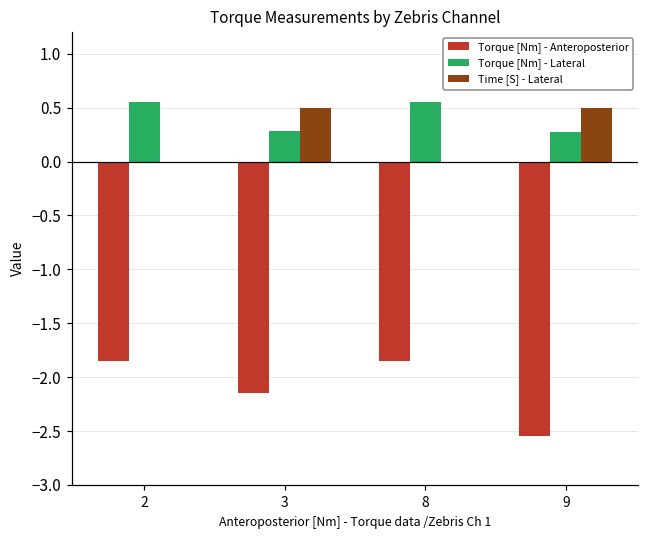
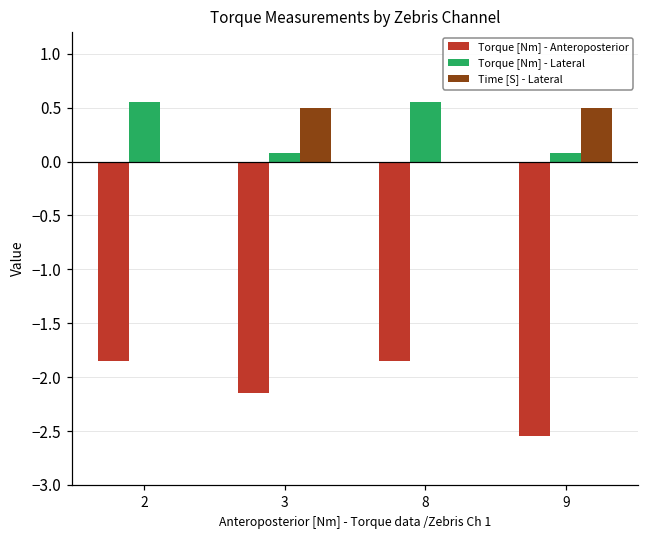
  {
    "Torque [Nm] - Lateral": {
      "2": 0.6,
-     "3": 0.3,
+     "3": 0.1,
      "8": 0.6,
-     "9": 0.3
+     "9": 0.1
    }
  }
